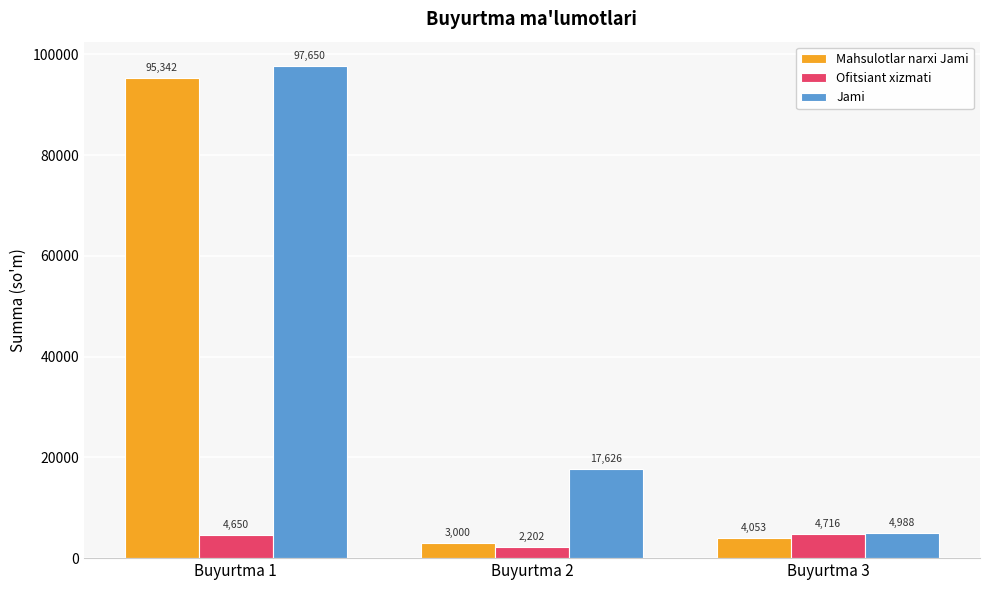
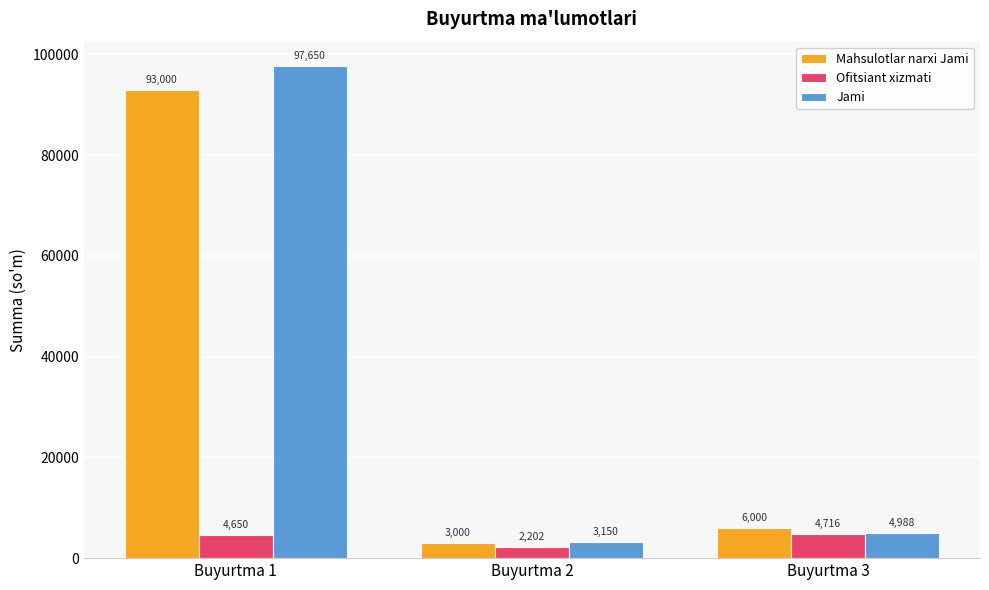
  {
    "Mahsulotlar narxi Jami": {
-     "Buyurtma 1": "95,342",
+     "Buyurtma 1": "93,000",
      "Buyurtma 2": "3,000",
-     "Buyurtma 3": "4,053"
+     "Buyurtma 3": "6,000"
    },
    "Ofitsiant xizmati": {
      "Buyurtma 1": "4,650",
      "Buyurtma 2": "2,202",
      "Buyurtma 3": "4,716"
    },
    "Jami": {
      "Buyurtma 1": "97,650",
-     "Buyurtma 2": "17,626",
+     "Buyurtma 2": "3,150",
      "Buyurtma 3": "4,988"
    }
  }
